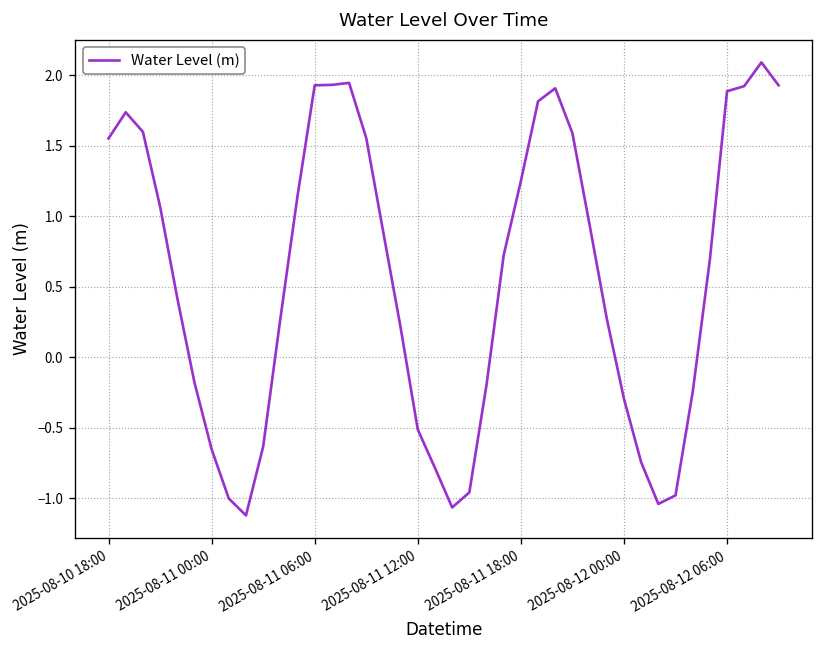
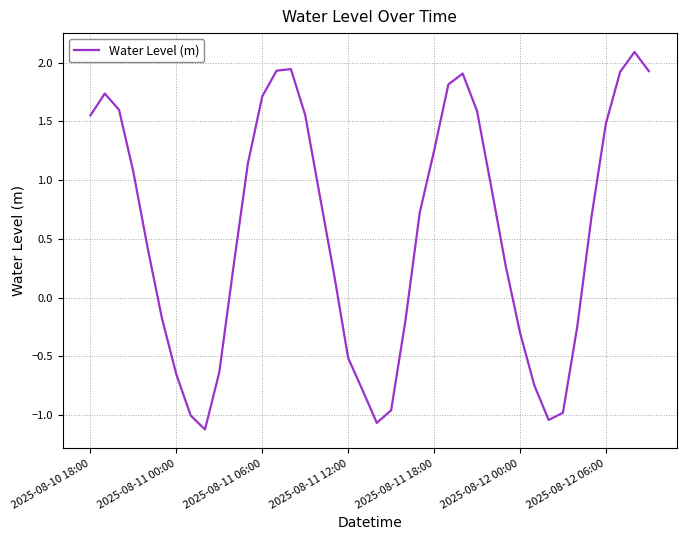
  {
    "2025-08-10 18:00": 1.55,
    "2025-08-11 00:00": -0.65,
-   "2025-08-11 06:00": 1.93,
+   "2025-08-11 06:00": 1.71,
    "2025-08-11 12:00": -0.51,
    "2025-08-11 18:00": 1.25,
    "2025-08-12 00:00": -0.30,
-   "2025-08-12 06:00": 1.89
+   "2025-08-12 06:00": 1.48
  }
